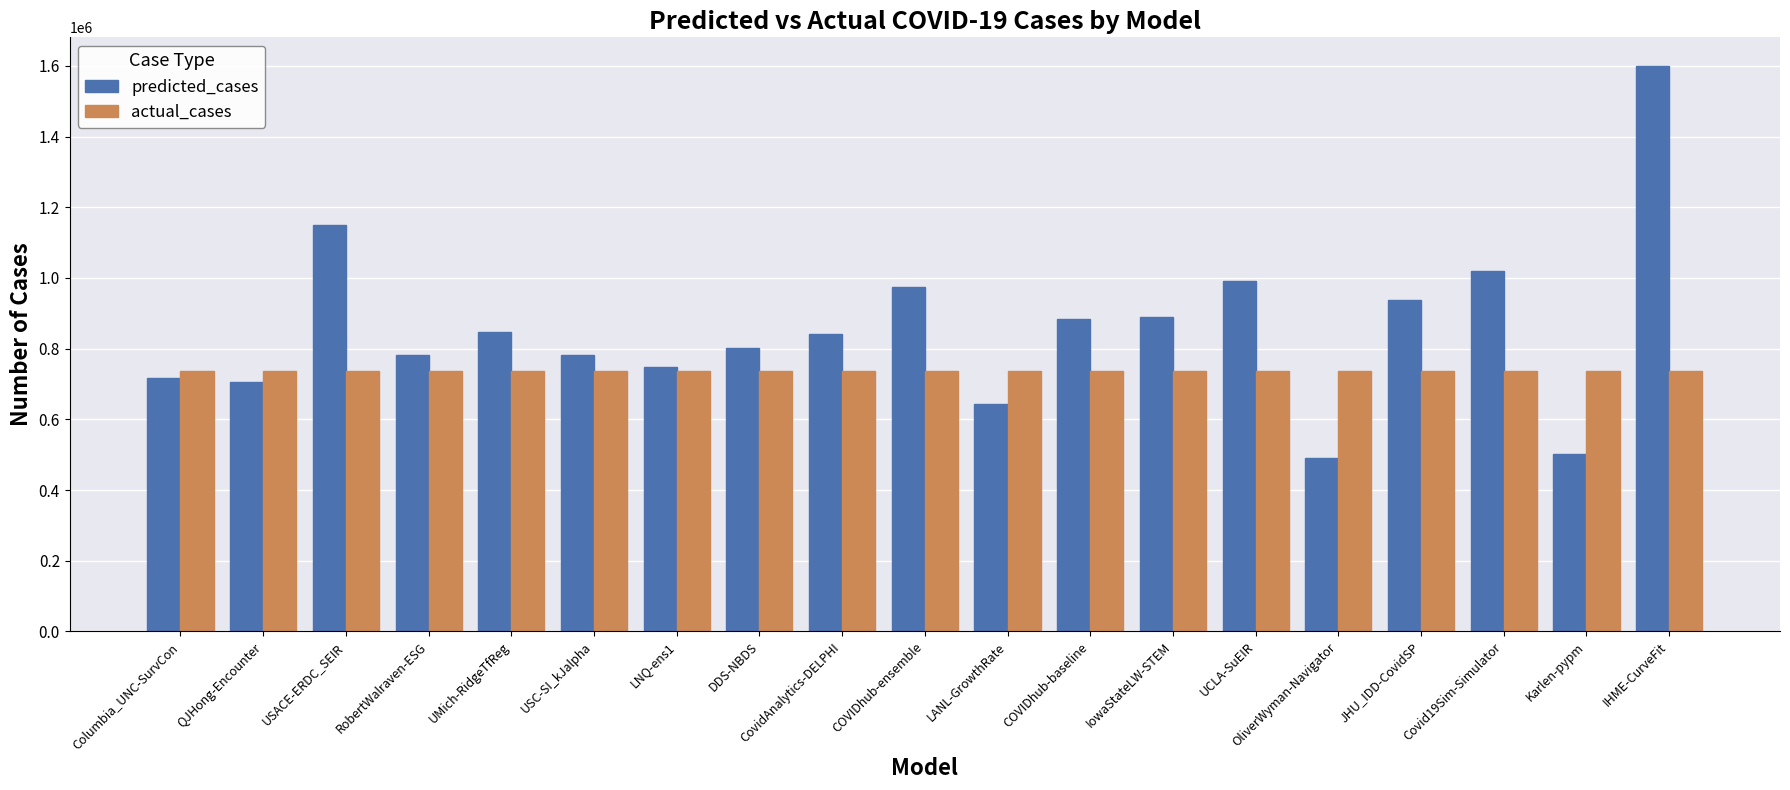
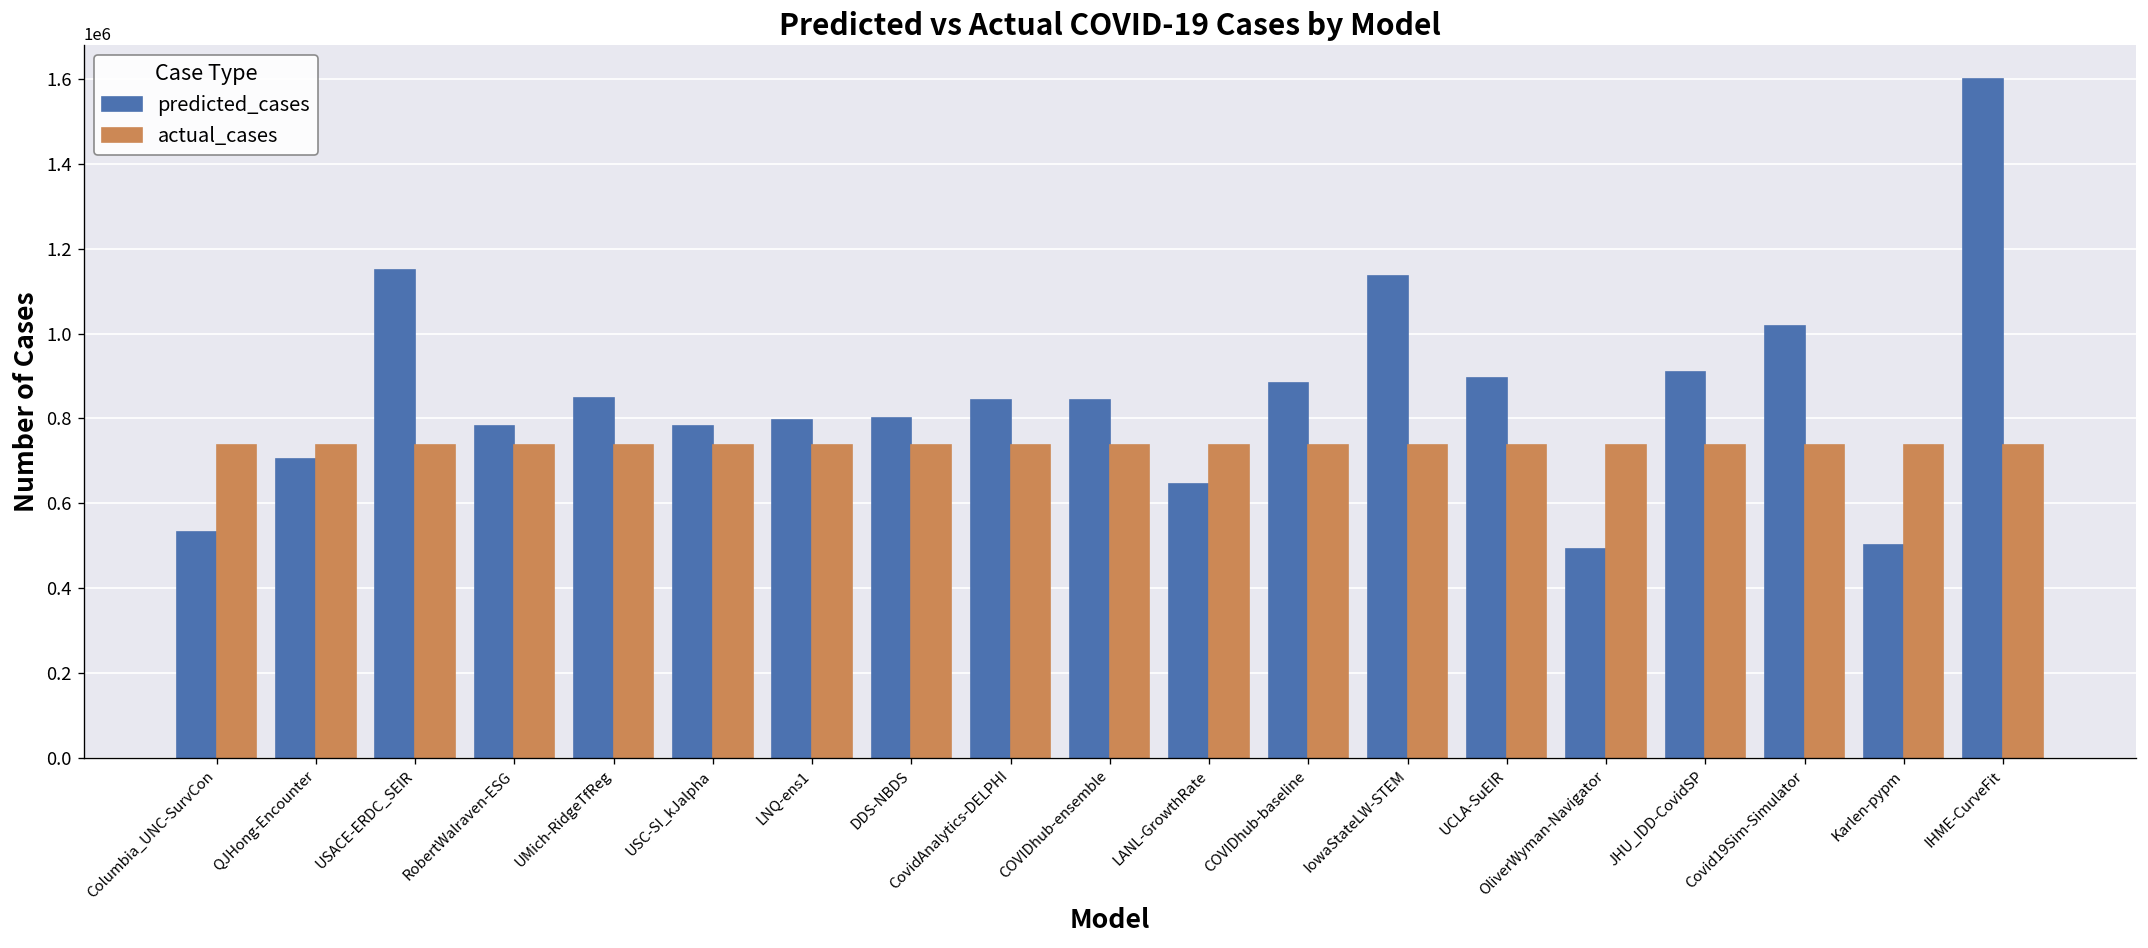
  {
    "predicted_cases": {
-     "Columbia_UNC-SurvCon": 720000,
+     "Columbia_UNC-SurvCon": 530000,
      "QJHong-Encounter": 700000,
      "USACE-ERDC_SEIR": 1150000,
      "RobertWalraven-ESG": 780000,
      "UMich-RidgeTfReg": 850000,
      "USC-SI_kJalpha": 780000,
-     "LNQ-ens1": 750000,
+     "LNQ-ens1": 800000,
      "DDS-NBDS": 800000,
      "CovidAnalytics-DELPHI": 840000,
-     "COVIDhub-ensemble": 980000,
+     "COVIDhub-ensemble": 840000,
      "LANL-GrowthRate": 640000,
      "COVIDhub-baseline": 880000,
-     "IowaStateLW-STEM": 890000,
-     "UCLA-SuEIR": 990000,
+     "IowaStateLW-STEM": 1140000,
+     "UCLA-SuEIR": 900000,
      "OliverWyman-Navigator": 490000,
-     "JHU_IDD-CovidSP": 940000,
+     "JHU_IDD-CovidSP": 910000,
      "Covid19Sim-Simulator": 1020000,
      "Karlen-pypm": 500000,
      "IHME-CurveFit": 1600000
    },
    "actual_cases": {
      "Columbia_UNC-SurvCon": 740000,
      "QJHong-Encounter": 740000,
      "USACE-ERDC_SEIR": 740000,
      "RobertWalraven-ESG": 740000,
      "UMich-RidgeTfReg": 740000,
      "USC-SI_kJalpha": 740000,
      "LNQ-ens1": 740000,
      "DDS-NBDS": 740000,
      "CovidAnalytics-DELPHI": 740000,
      "COVIDhub-ensemble": 740000,
      "LANL-GrowthRate": 740000,
      "COVIDhub-baseline": 740000,
      "IowaStateLW-STEM": 740000,
      "UCLA-SuEIR": 740000,
      "OliverWyman-Navigator": 740000,
      "JHU_IDD-CovidSP": 740000,
      "Covid19Sim-Simulator": 740000,
      "Karlen-pypm": 740000,
      "IHME-CurveFit": 740000
    }
  }
